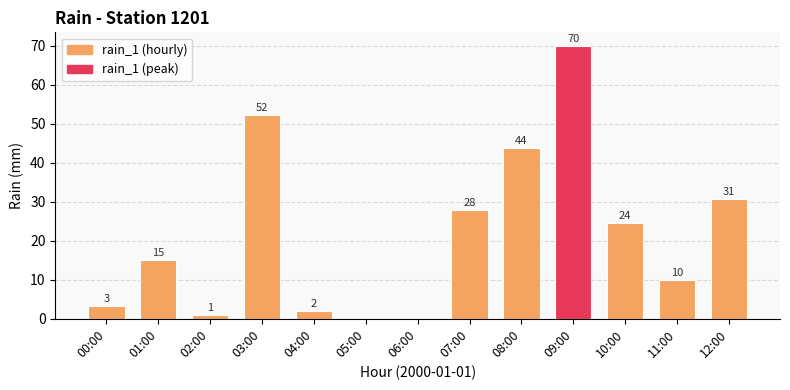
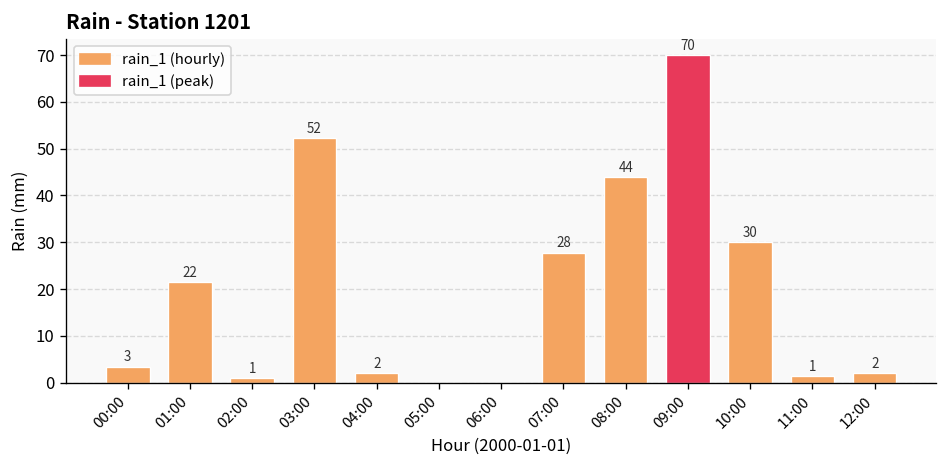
  {
    "00:00": 3,
-   "01:00": 15,
+   "01:00": 22,
    "02:00": 1,
    "03:00": 52,
    "04:00": 2,
    "07:00": 28,
    "08:00": 44,
    "09:00": 70,
-   "10:00": 24,
-   "11:00": 10,
-   "12:00": 31
+   "10:00": 30,
+   "11:00": 1,
+   "12:00": 2
  }
